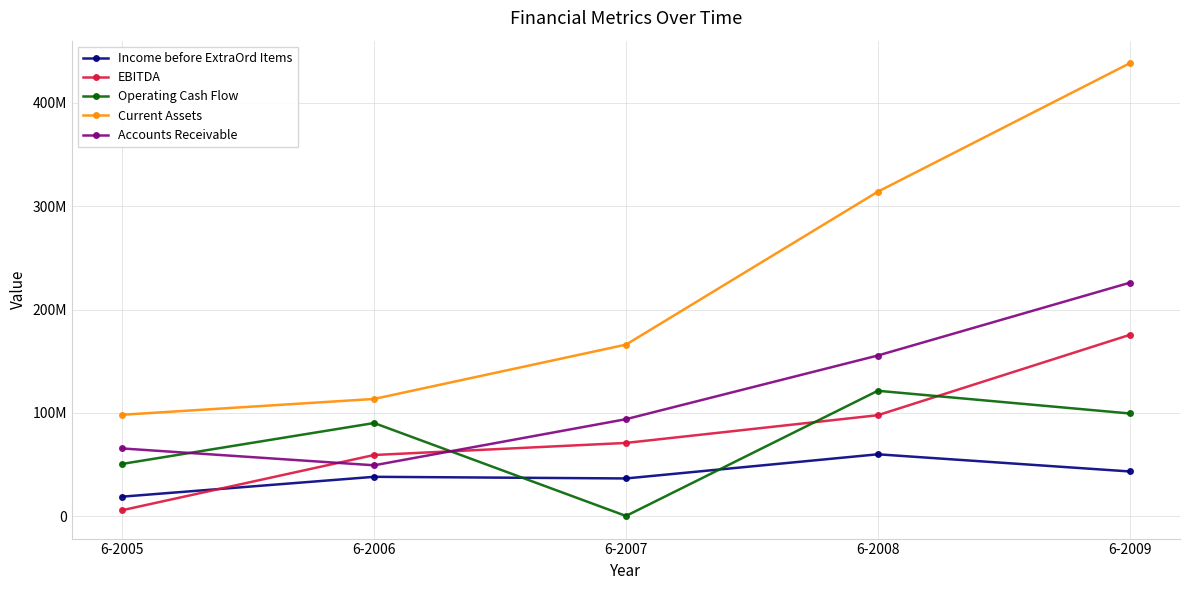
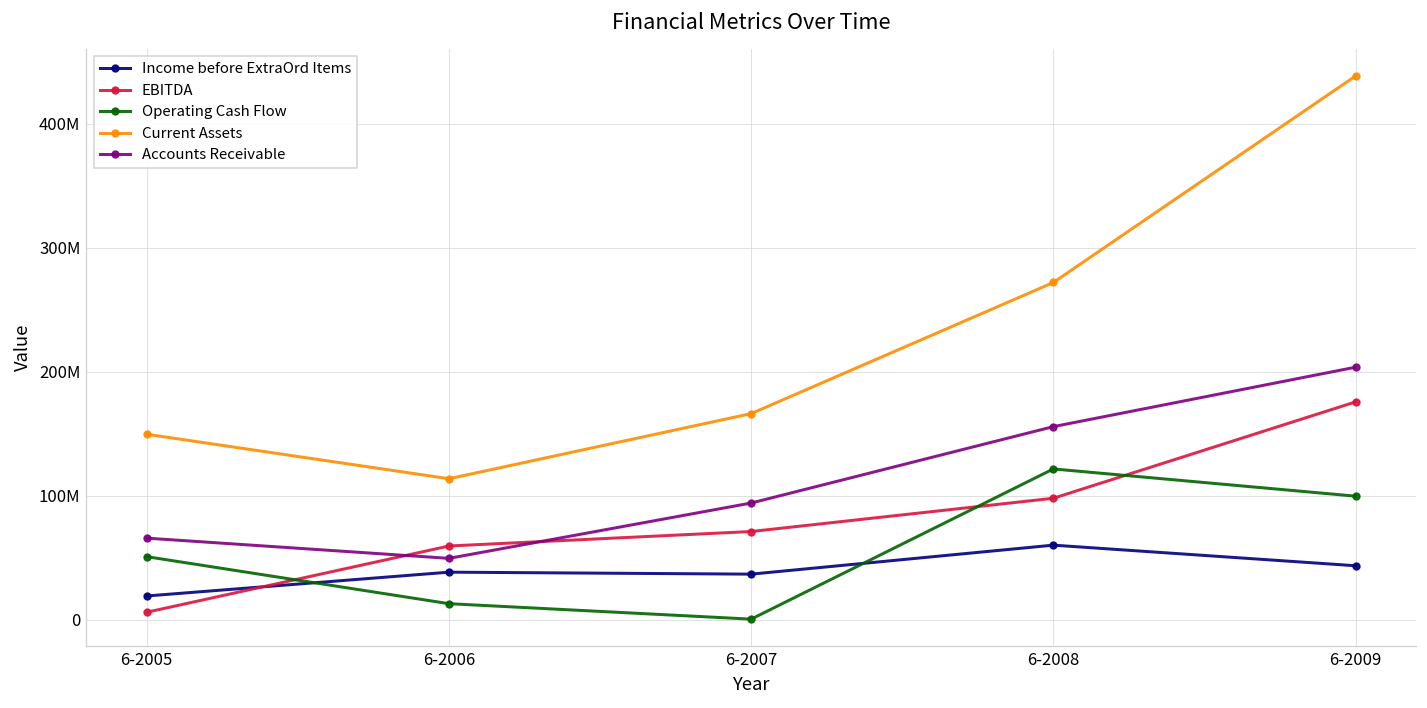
  {
    "Income before ExtraOrd Items": {
      "6-2005": 19000000,
      "6-2006": 38000000,
      "6-2007": 37000000,
      "6-2008": 60000000,
      "6-2009": 43000000
    },
    "EBITDA": {
      "6-2005": 6000000,
      "6-2006": 59000000,
      "6-2007": 71000000,
      "6-2008": 98000000,
      "6-2009": 176000000
    },
    "Operating Cash Flow": {
      "6-2005": 51000000,
-     "6-2006": 90000000,
+     "6-2006": 13000000,
      "6-2007": 0,
      "6-2008": 121000000,
      "6-2009": 99000000
    },
    "Current Assets": {
-     "6-2005": 98000000,
+     "6-2005": 149000000,
      "6-2006": 114000000,
      "6-2007": 166000000,
-     "6-2008": 314000000,
+     "6-2008": 272000000,
      "6-2009": 438000000
    },
    "Accounts Receivable": {
      "6-2005": 66000000,
      "6-2006": 49000000,
      "6-2007": 94000000,
      "6-2008": 156000000,
-     "6-2009": 226000000
+     "6-2009": 203000000
    }
  }
